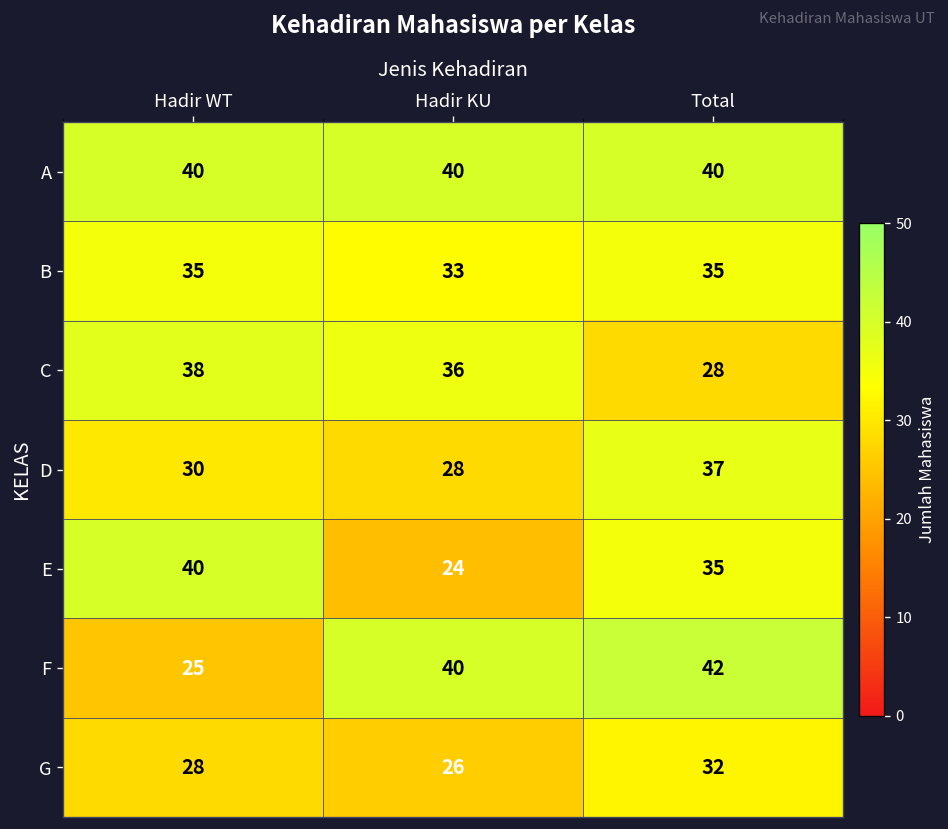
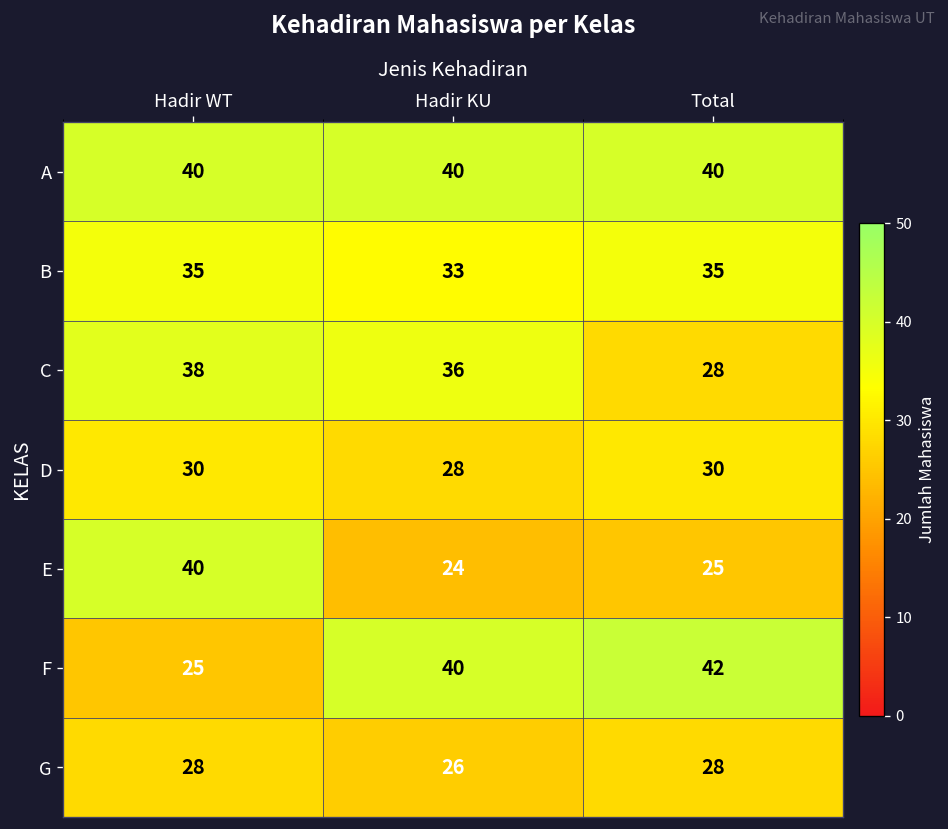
  {
    "A": {
      "Hadir WT": 40,
      "Hadir KU": 40,
      "Total": 40
    },
    "B": {
      "Hadir WT": 35,
      "Hadir KU": 33,
      "Total": 35
    },
    "C": {
      "Hadir WT": 38,
      "Hadir KU": 36,
      "Total": 28
    },
    "D": {
      "Hadir WT": 30,
      "Hadir KU": 28,
-     "Total": 37
+     "Total": 30
    },
    "E": {
      "Hadir WT": 40,
      "Hadir KU": 24,
-     "Total": 35
+     "Total": 25
    },
    "F": {
      "Hadir WT": 25,
      "Hadir KU": 40,
      "Total": 42
    },
    "G": {
      "Hadir WT": 28,
      "Hadir KU": 26,
-     "Total": 32
+     "Total": 28
    }
  }
